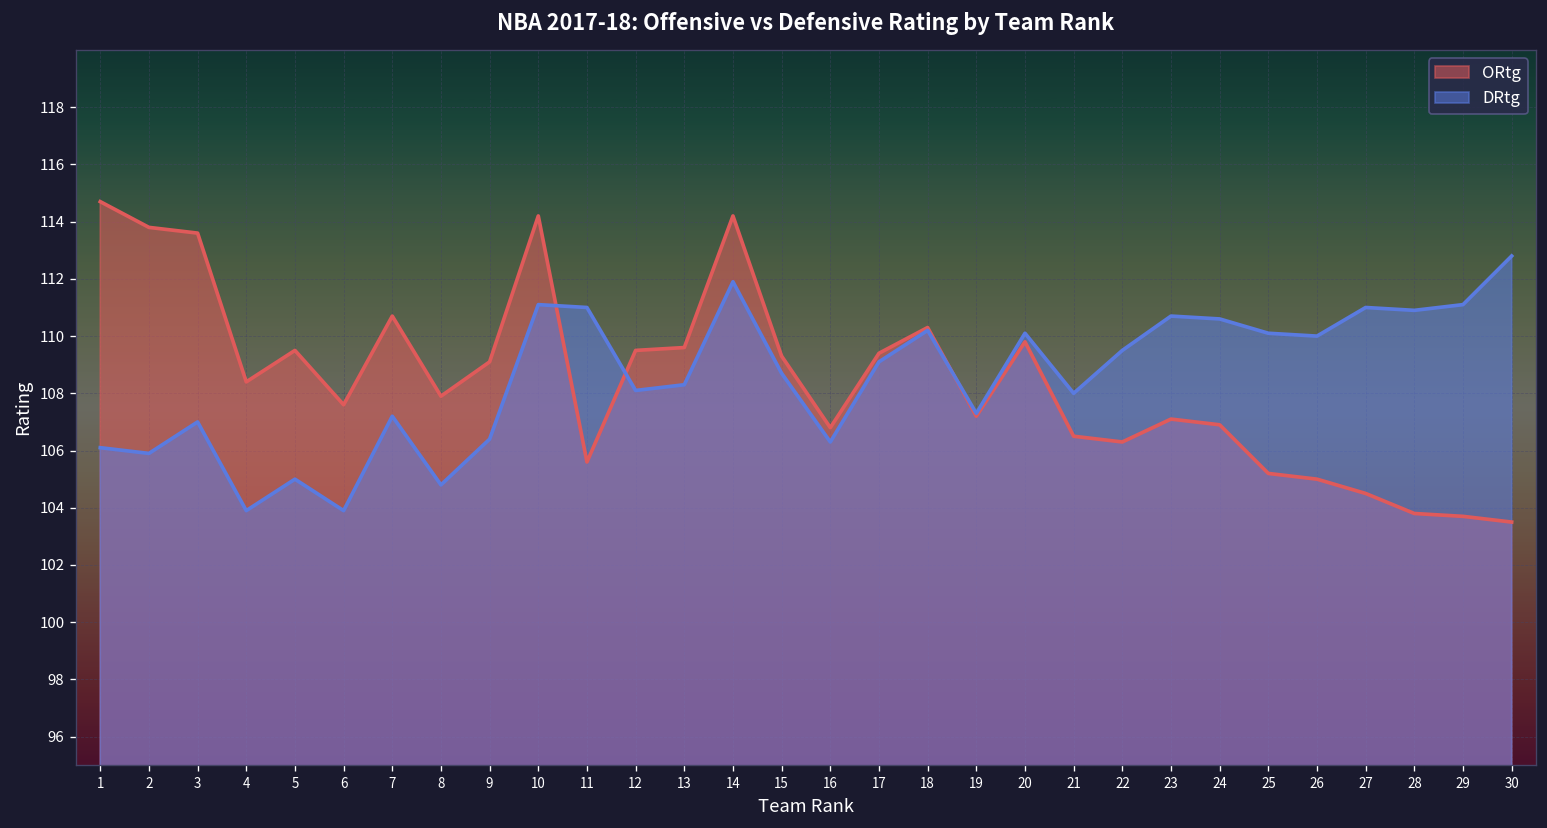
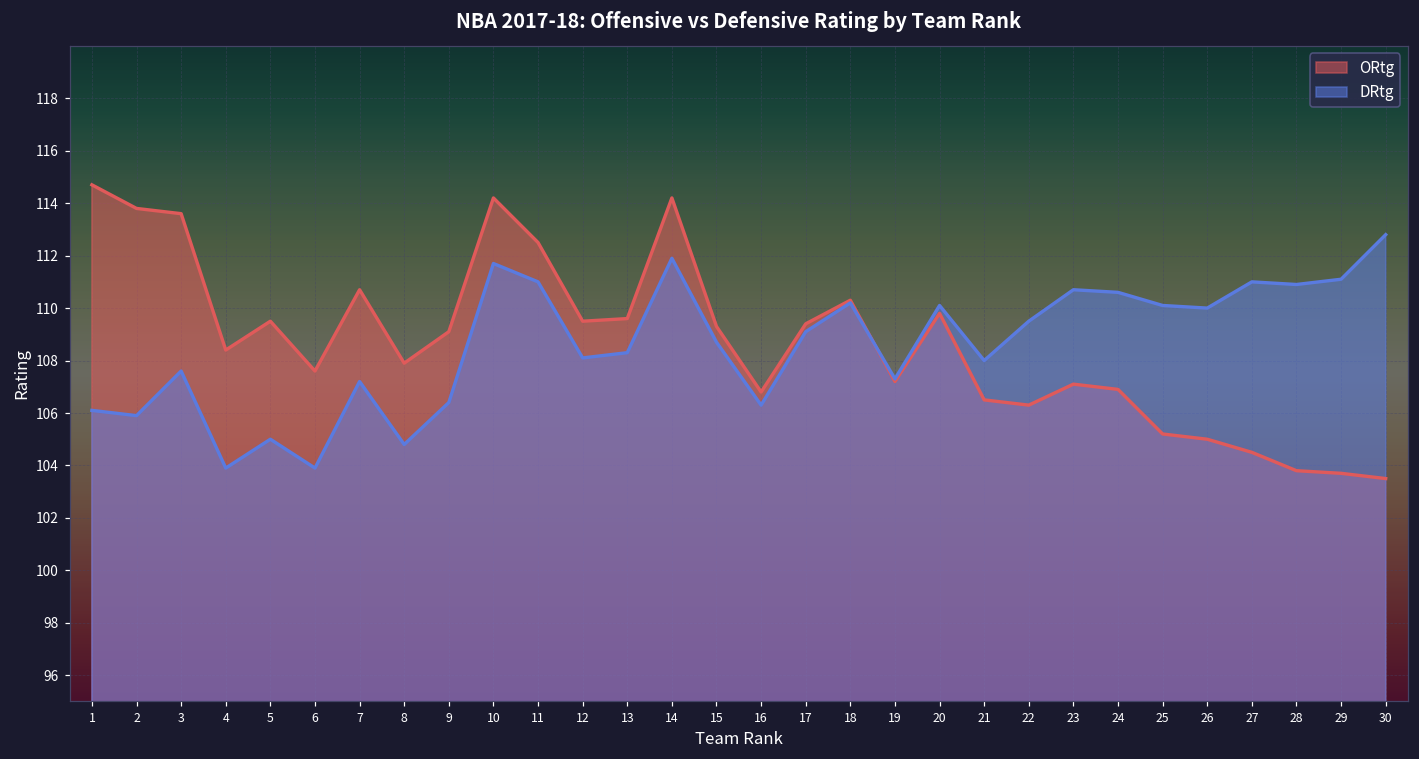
  {
    "ORtg": {
      "1": 114.7,
      "2": 113.8,
      "3": 113.6,
      "4": 108.4,
      "5": 109.5,
      "6": 107.6,
      "7": 110.7,
      "8": 107.9,
      "9": 109.1,
      "10": 114.2,
-     "11": 105.6,
+     "11": 112.5,
      "12": 109.5,
      "13": 109.6,
      "14": 114.2,
      "15": 109.3,
      "16": 106.8,
      "17": 109.4,
      "20": 109.8,
      "21": 106.5,
      "22": 106.3,
      "23": 107.1,
      "24": 106.9,
      "25": 105.2,
      "26": 105.0,
      "27": 104.5,
      "28": 103.8,
      "29": 103.7,
      "30": 103.5
    },
    "DRtg": {
      "1": 106.1,
      "2": 105.9,
-     "3": 107.0,
+     "3": 107.6,
      "4": 103.9,
      "5": 105.0,
      "6": 103.9,
      "7": 107.2,
      "8": 104.8,
      "9": 106.4,
-     "10": 111.1,
+     "10": 111.7,
      "11": 111.0,
      "12": 108.1,
      "13": 108.3,
      "14": 111.9,
      "15": 108.7,
      "16": 106.3,
      "17": 109.1,
      "20": 110.1,
      "21": 108.0,
      "22": 109.5,
      "23": 110.7,
      "24": 110.6,
      "25": 110.1,
      "26": 110.0,
      "27": 111.0,
      "28": 110.9,
      "29": 111.1,
      "30": 112.8
    }
  }
